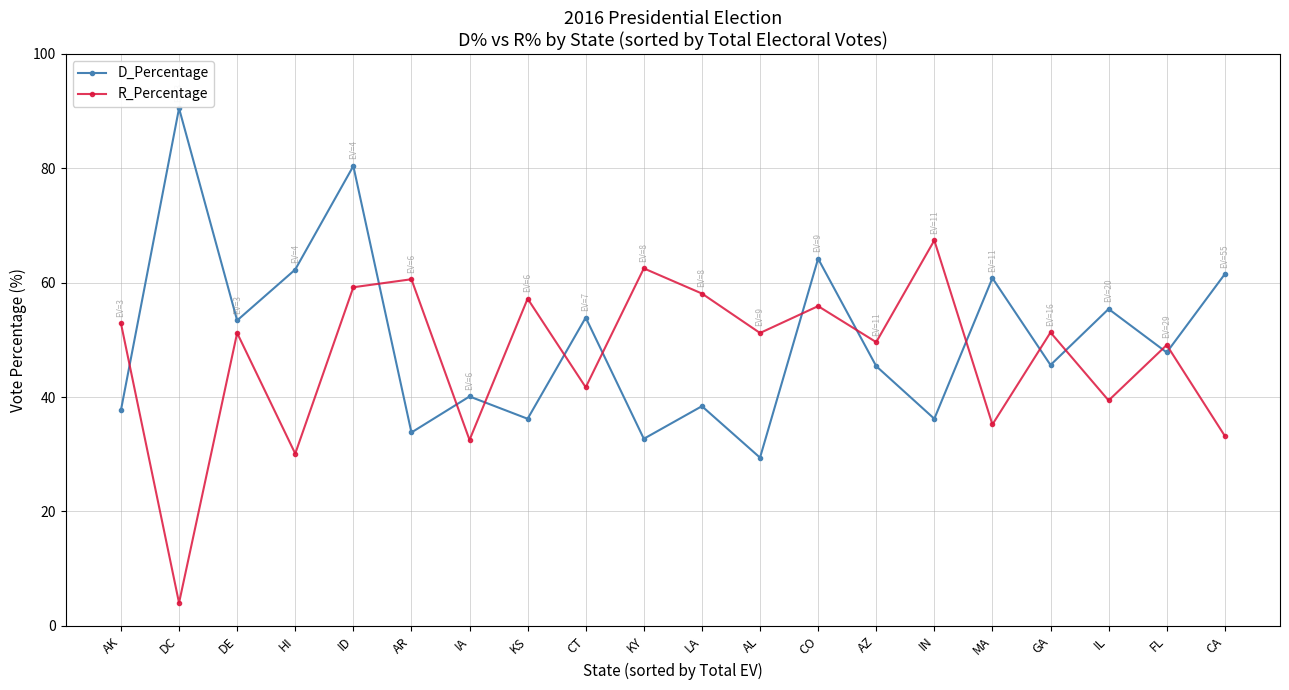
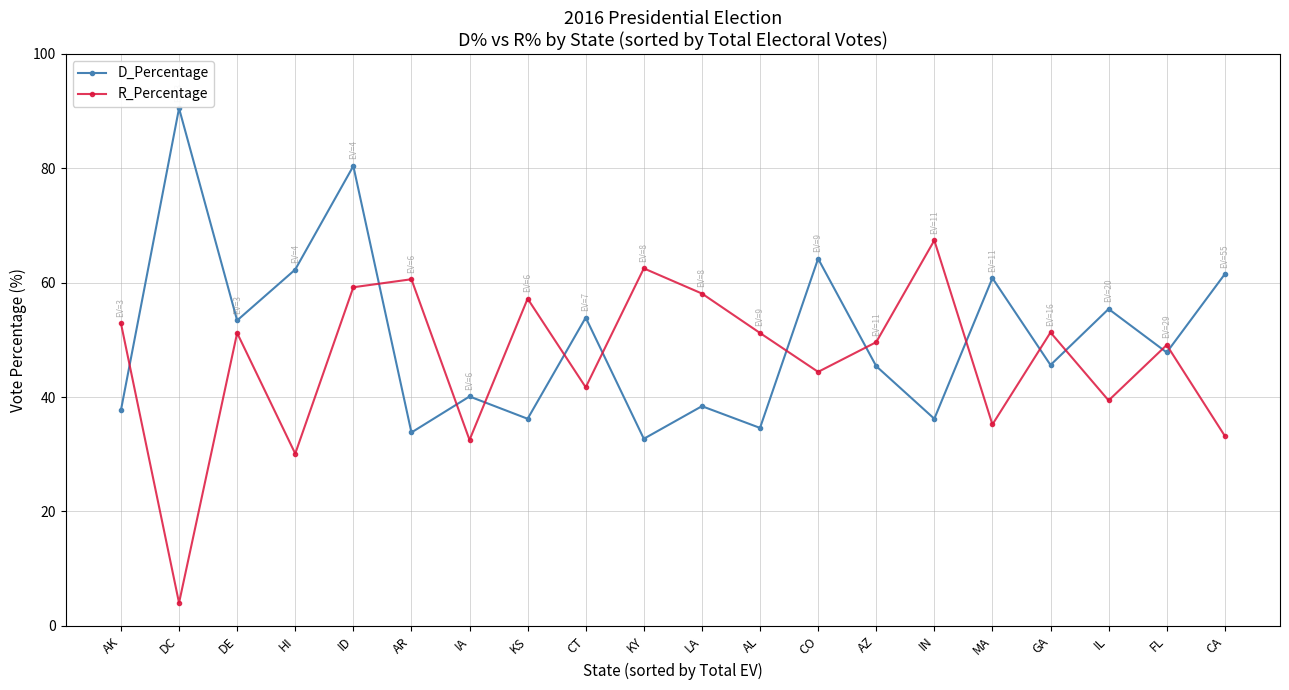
  {
    "D_Percentage": {
      "AK": 38,
      "AR": 34,
      "KS": 36,
      "KY": 33,
      "LA": 38,
-     "AL": 29,
+     "AL": 35,
      "AZ": 45,
      "IN": 36,
      "GA": 46,
      "FL": 48
    },
    "R_Percentage": {
      "DC": 4,
      "DE": 51,
      "HI": 30,
      "ID": 59,
      "IA": 33,
      "CT": 42,
-     "CO": 56,
+     "CO": 44,
      "MA": 35,
      "IL": 39,
      "CA": 33
    }
  }
